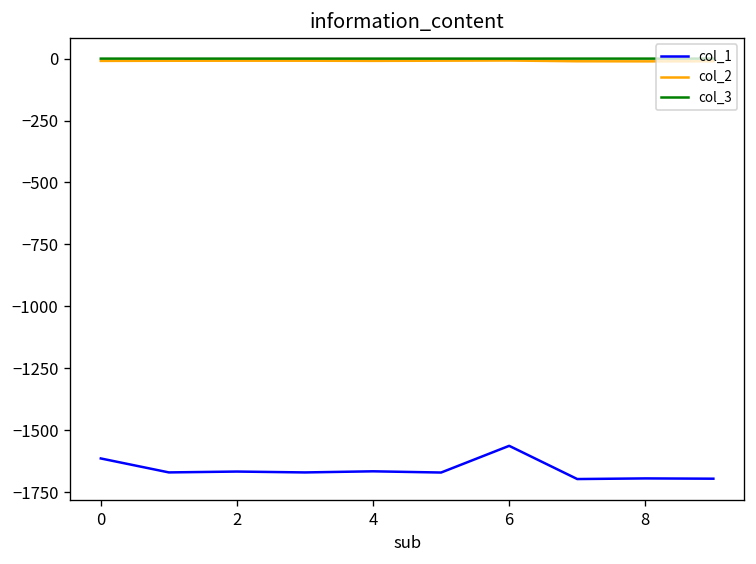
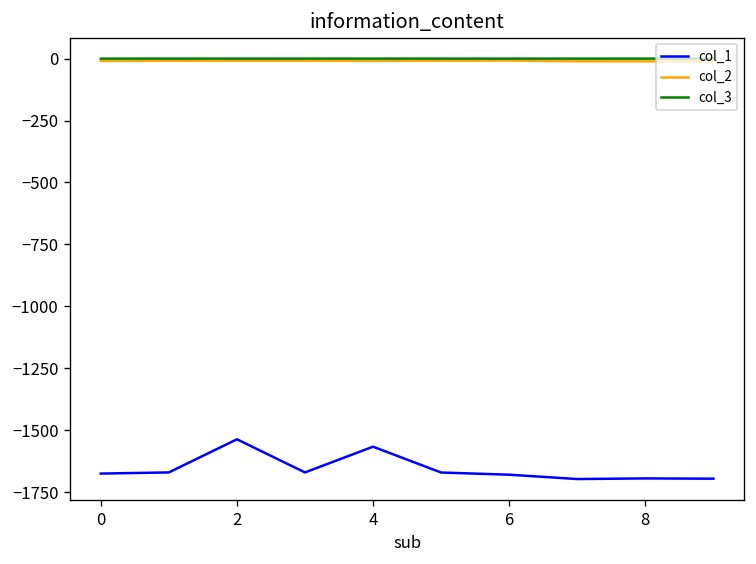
  {
    "col_1": {
-     "0": -1610,
-     "2": -1670,
-     "4": -1670,
-     "6": -1560,
+     "0": -1680,
+     "2": -1540,
+     "4": -1570,
+     "6": -1680,
      "8": -1690
    }
  }
